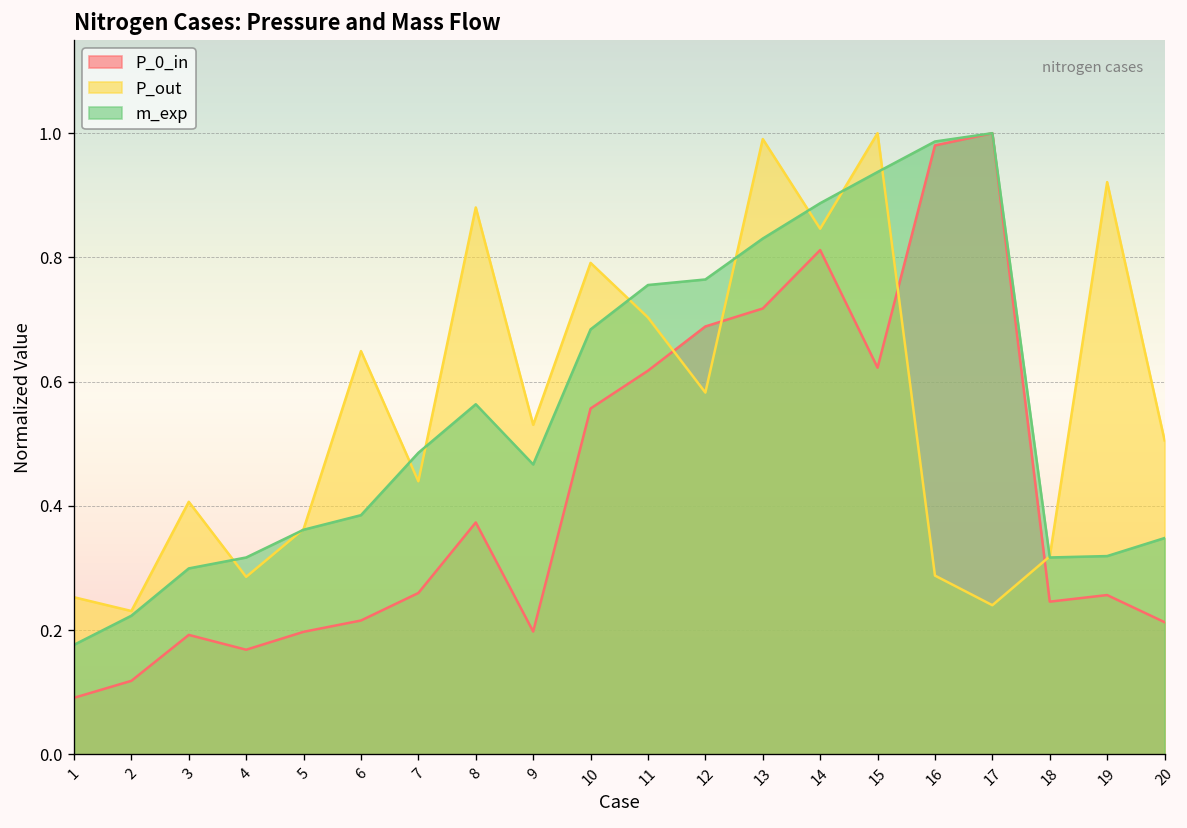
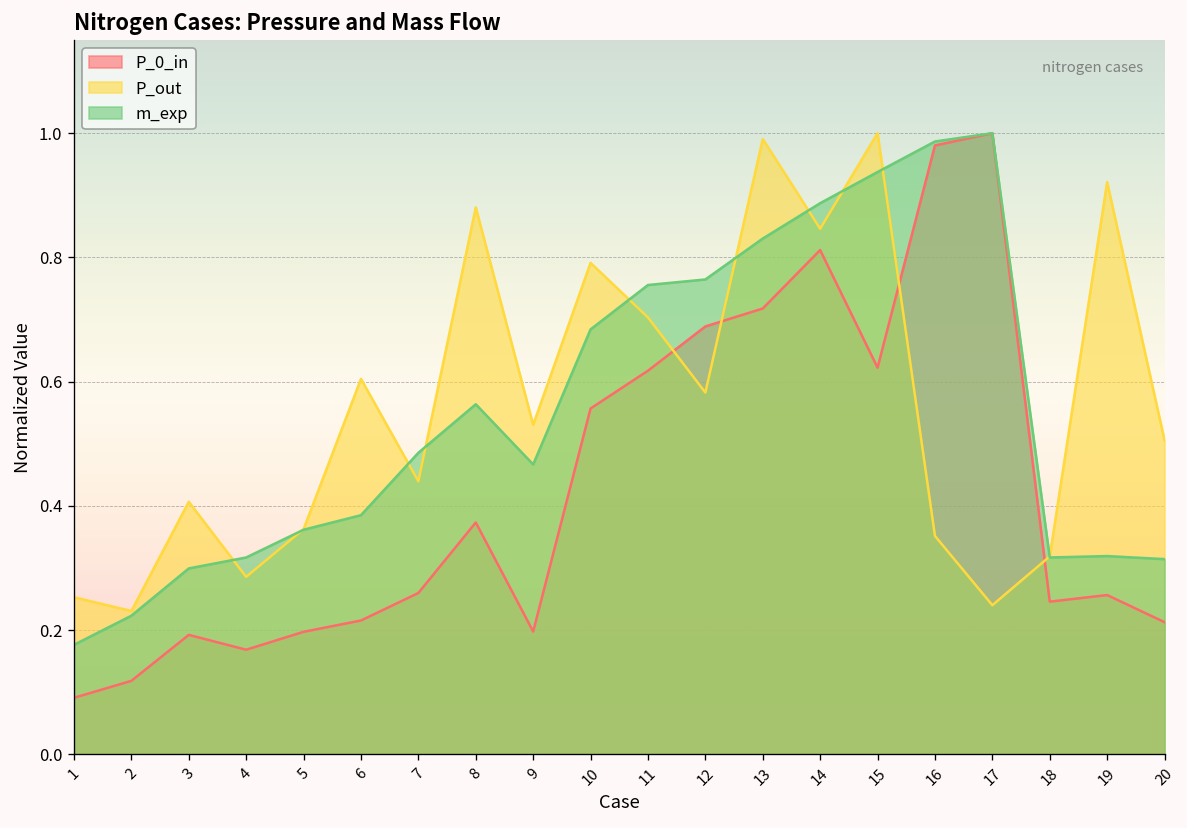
  {
    "P_0_in": {
      "1": 0.09,
      "2": 0.12,
      "3": 0.19,
      "4": 0.17,
      "5": 0.20,
      "6": 0.22,
      "7": 0.26,
      "8": 0.37,
      "9": 0.20,
      "10": 0.56,
      "11": 0.62,
      "12": 0.69,
      "13": 0.72,
      "14": 0.81,
      "15": 0.62,
      "16": 0.98,
      "18": 0.25,
      "19": 0.26,
      "20": 0.21
    },
    "P_out": {
      "1": 0.25,
      "2": 0.23,
      "3": 0.41,
      "4": 0.29,
-     "6": 0.65,
+     "6": 0.60,
      "7": 0.44,
      "8": 0.88,
      "9": 0.53,
      "10": 0.79,
      "11": 0.70,
      "12": 0.58,
      "13": 0.99,
      "14": 0.85,
      "15": 1.00,
-     "16": 0.29,
+     "16": 0.35,
      "17": 0.24,
      "19": 0.92,
      "20": 0.51
    },
    "m_exp": {
      "1": 0.18,
      "2": 0.22,
      "3": 0.30,
      "4": 0.32,
      "6": 0.39,
      "7": 0.49,
      "8": 0.56,
      "9": 0.47,
      "10": 0.68,
      "11": 0.76,
      "12": 0.76,
      "13": 0.83,
      "14": 0.89,
      "15": 0.94,
      "16": 0.99,
      "19": 0.32,
-     "20": 0.35
+     "20": 0.31
    }
  }
